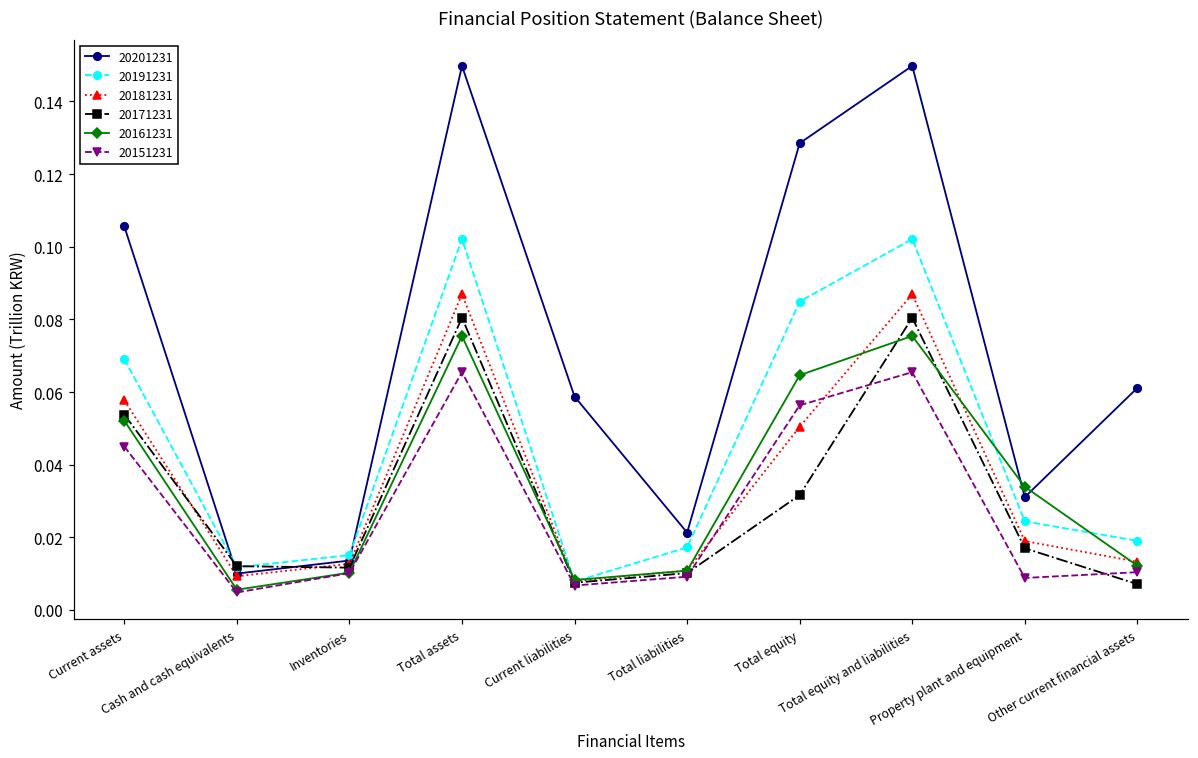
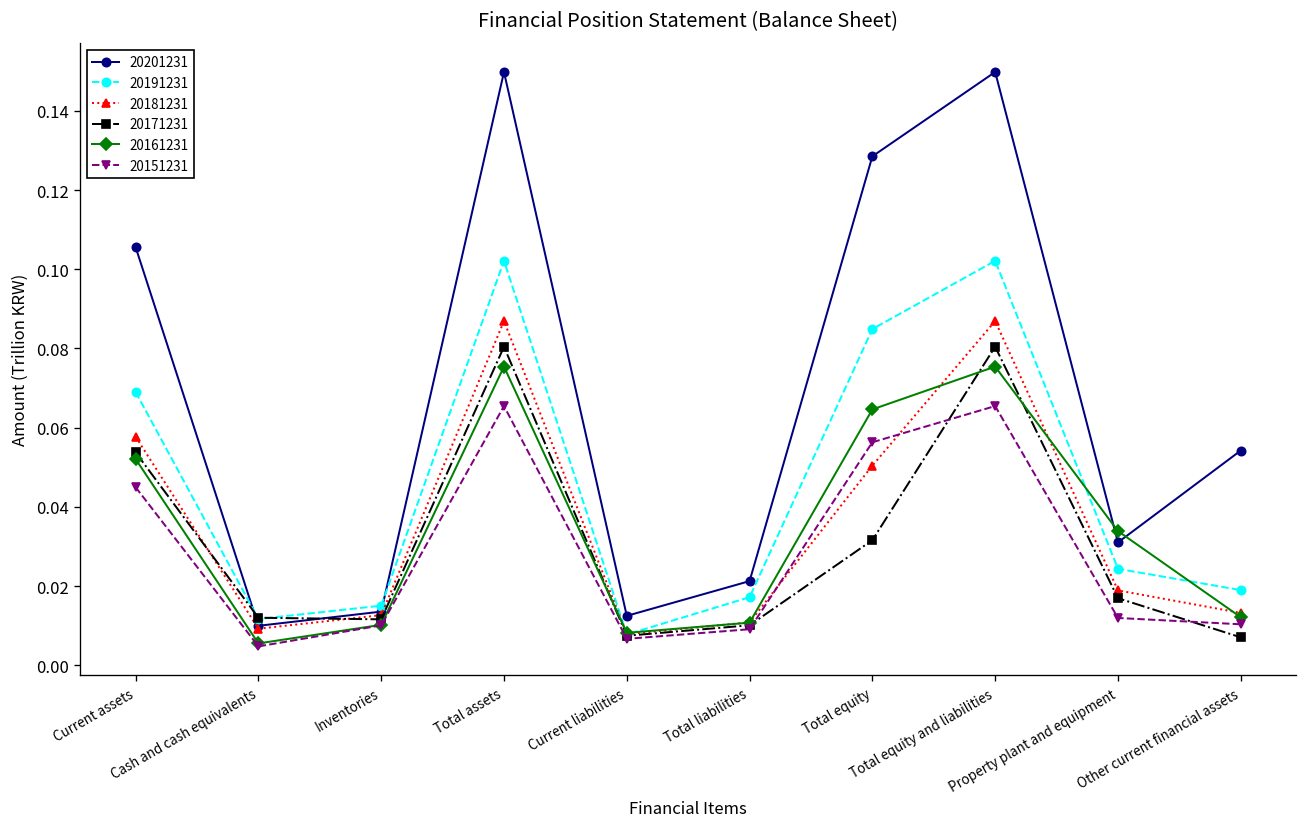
  {
    "20201231": {
      "Current assets": 0.106,
      "Inventories": 0.014,
      "Total assets": 0.150,
-     "Current liabilities": 0.059,
+     "Current liabilities": 0.013,
      "Total liabilities": 0.021,
      "Total equity": 0.129,
      "Total equity and liabilities": 0.150,
      "Property plant and equipment": 0.031,
-     "Other current financial assets": 0.061
+     "Other current financial assets": 0.054
    },
    "20191231": {
      "Current assets": 0.069,
      "Inventories": 0.015,
      "Total assets": 0.102,
      "Total liabilities": 0.017,
      "Total equity": 0.085,
      "Total equity and liabilities": 0.102,
      "Property plant and equipment": 0.024,
      "Other current financial assets": 0.019
    },
    "20181231": {
      "Current assets": 0.058,
      "Inventories": 0.013,
      "Total assets": 0.087,
      "Total equity": 0.050,
      "Total equity and liabilities": 0.087,
      "Property plant and equipment": 0.019,
      "Other current financial assets": 0.013
    },
    "20171231": {
      "Current assets": 0.054,
      "Inventories": 0.012,
      "Total assets": 0.080,
      "Total equity": 0.032,
      "Total equity and liabilities": 0.080,
      "Property plant and equipment": 0.017,
      "Other current financial assets": 0.007
    },
    "20161231": {
      "Current assets": 0.052,
      "Total assets": 0.075,
      "Total equity": 0.065,
      "Total equity and liabilities": 0.075,
      "Property plant and equipment": 0.034,
      "Other current financial assets": 0.012
    },
    "20151231": {
      "Current assets": 0.045,
      "Total assets": 0.065,
      "Current liabilities": 0.007,
      "Total liabilities": 0.009,
      "Total equity": 0.056,
      "Total equity and liabilities": 0.065,
-     "Property plant and equipment": 0.009,
+     "Property plant and equipment": 0.012,
      "Other current financial assets": 0.010
    }
  }
